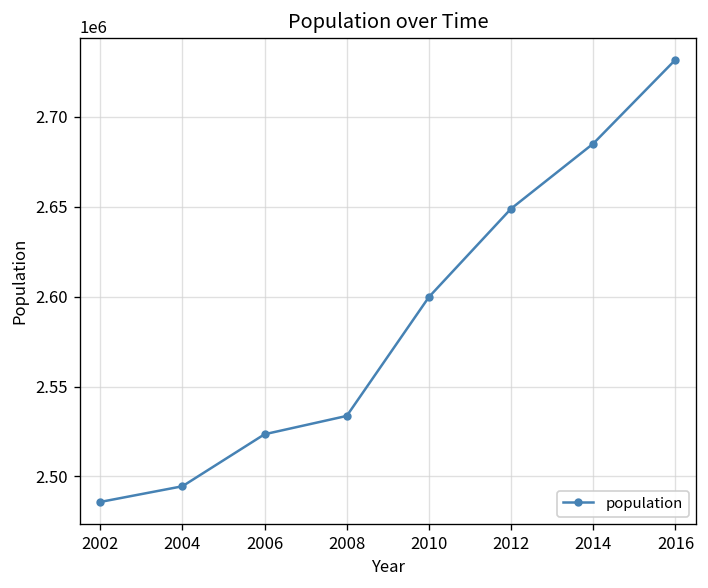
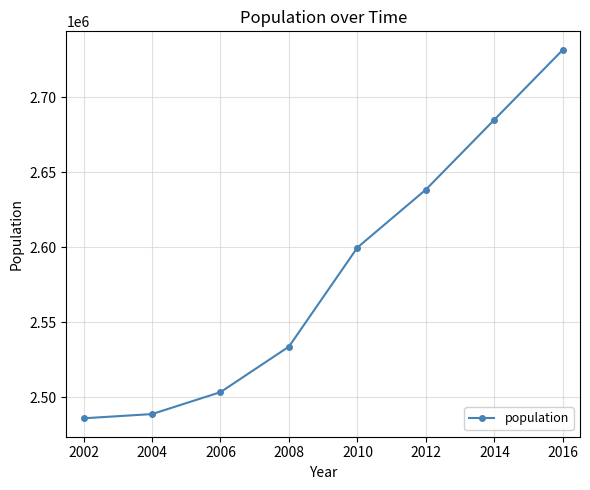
  {
    "2002": 2486000,
-   "2004": 2495000,
-   "2006": 2523000,
+   "2004": 2489000,
+   "2006": 2503000,
    "2008": 2534000,
    "2010": 2600000,
-   "2012": 2649000,
+   "2012": 2638000,
    "2014": 2685000,
    "2016": 2732000
  }
